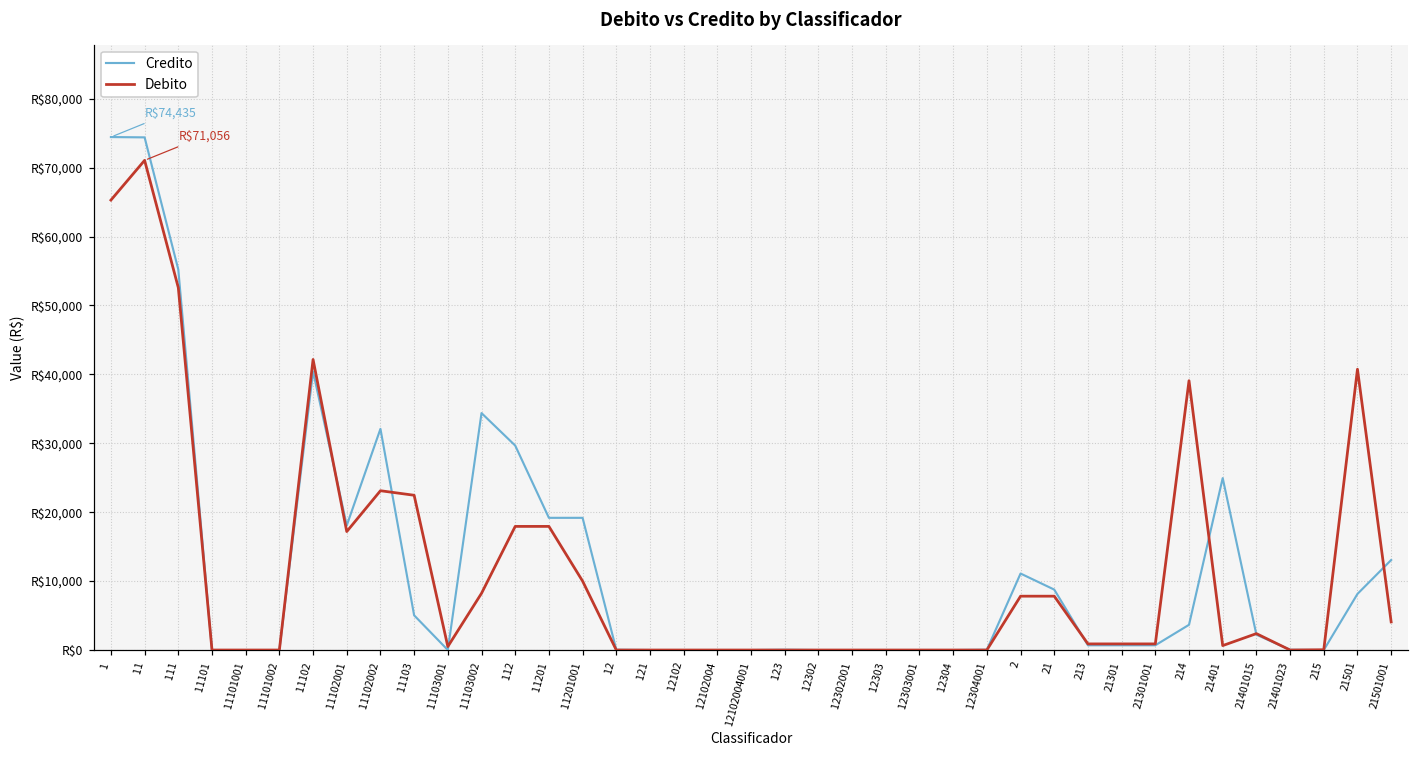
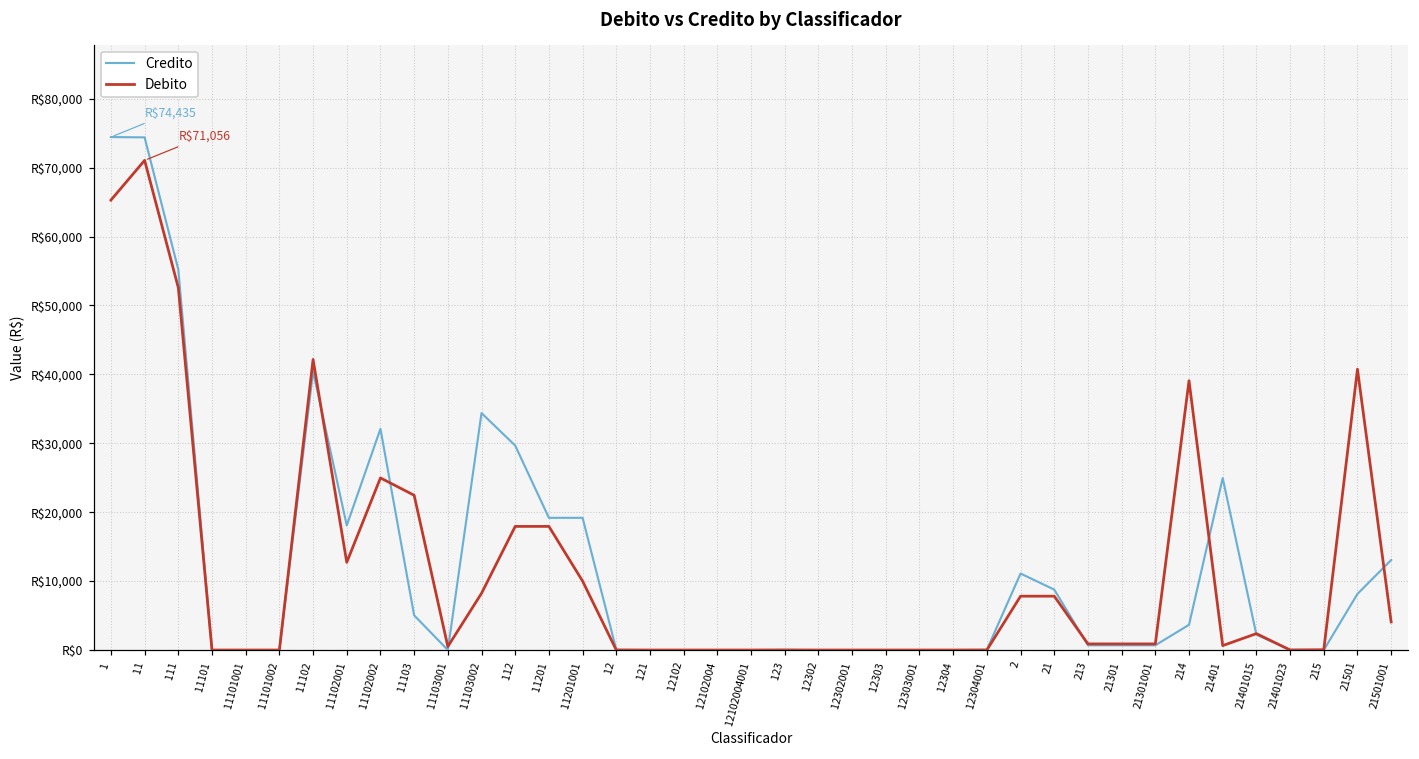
  {
    "Credito": {
      "1": "R$74,000",
      "111": "R$55,000",
      "11102": "R$40,000",
      "11102001": "R$18,000",
      "11102002": "R$32,000",
      "11103": "R$5,000",
      "11103001": "R$0",
      "11103002": "R$34,000",
      "112": "R$30,000",
      "11201": "R$19,000",
      "11201001": "R$19,000",
      "2": "R$11,000",
      "21": "R$9,000",
      "214": "R$4,000",
      "21401": "R$25,000",
      "21501": "R$8,000",
      "21501001": "R$13,000"
    },
    "Debito": {
      "1": "R$65,000",
      "111": "R$53,000",
      "11102": "R$42,000",
-     "11102001": "R$17,000",
-     "11102002": "R$23,000",
+     "11102001": "R$13,000",
+     "11102002": "R$25,000",
      "11103": "R$22,000",
      "11103001": "R$1,000",
      "11103002": "R$8,000",
      "112": "R$18,000",
      "11201": "R$18,000",
      "11201001": "R$10,000",
      "2": "R$8,000",
      "21": "R$8,000",
      "214": "R$39,000",
      "21401": "R$1,000",
      "21501": "R$41,000",
      "21501001": "R$4,000"
    }
  }
